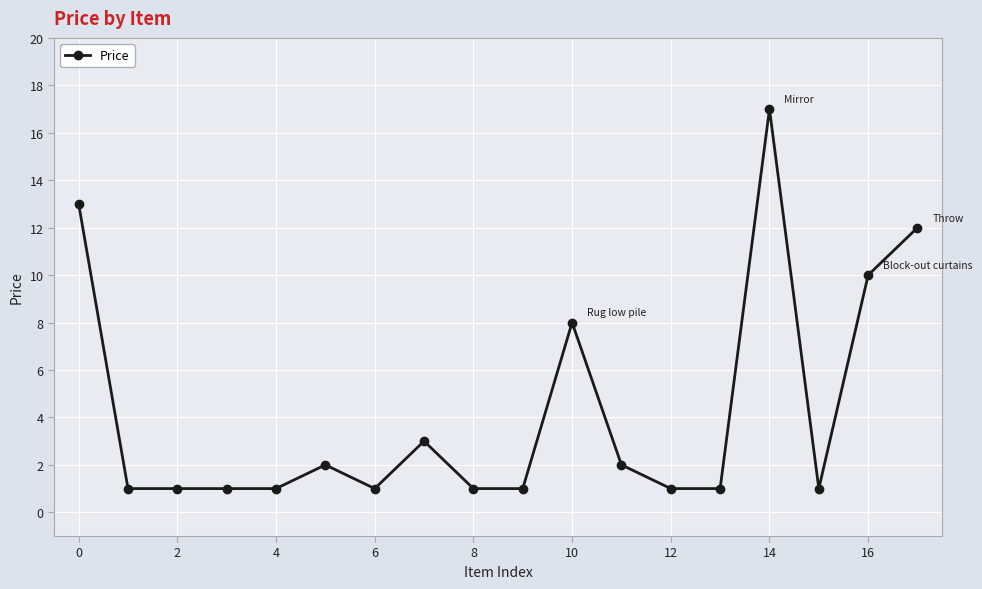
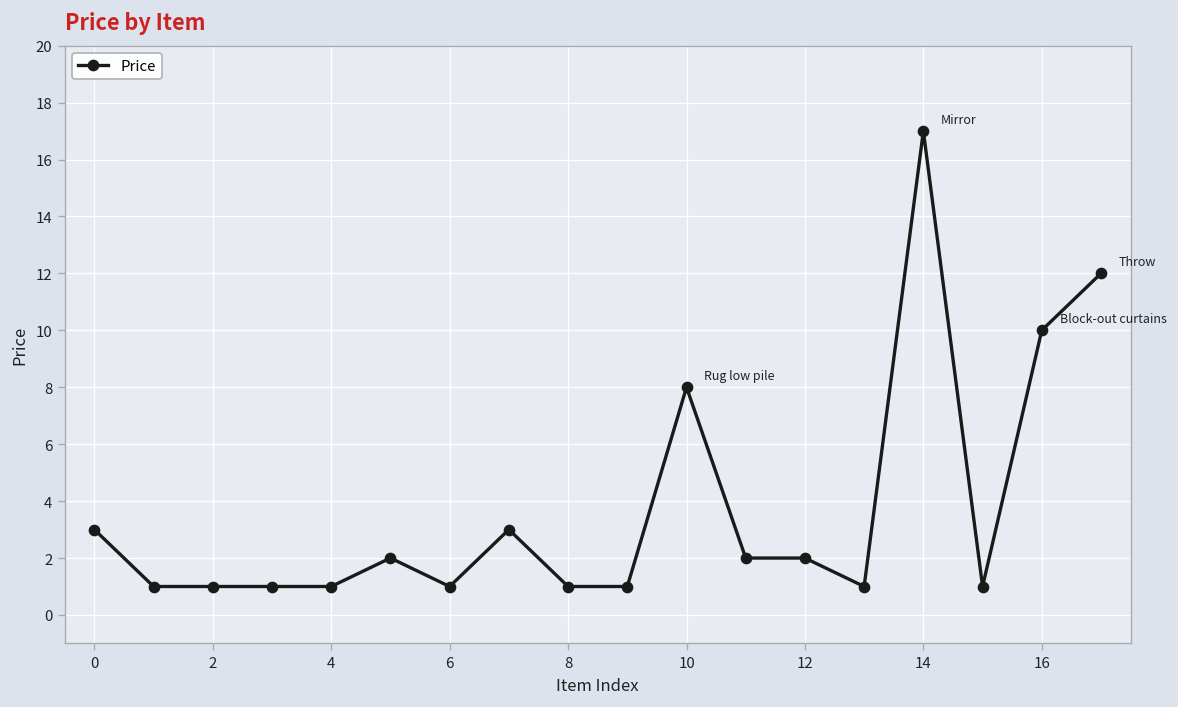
  {
-   "0": 13,
+   "0": 3,
    "2": 1,
    "4": 1,
    "6": 1,
    "8": 1,
    "10": 8,
-   "12": 1,
+   "12": 2,
    "14": 17,
    "16": 10
  }
